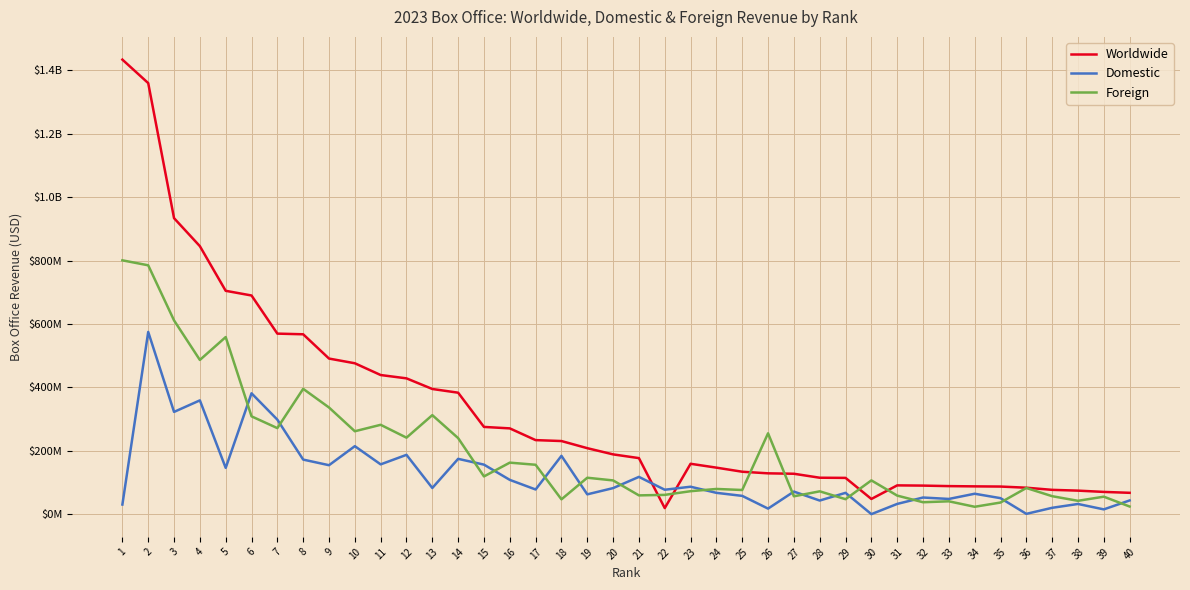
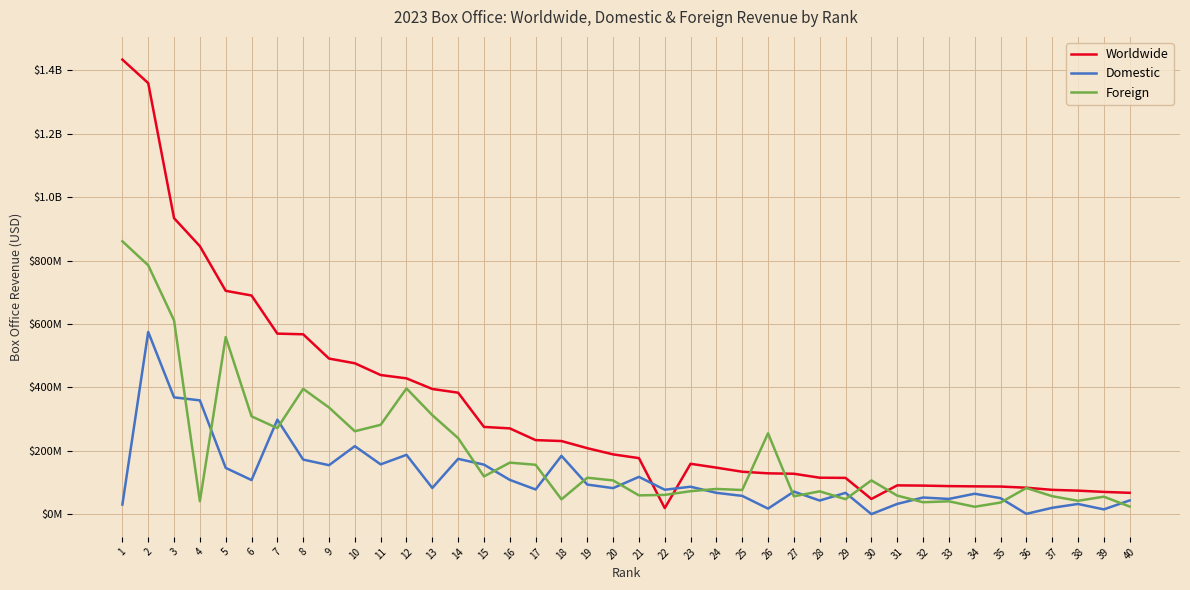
  {
    "Worldwide": {
      "1": "$1430000000",
      "2": "$1360000000",
      "3": "$930000000",
      "4": "$850000000",
      "5": "$700000000",
      "6": "$690000000",
      "7": "$570000000",
      "8": "$570000000",
      "9": "$490000000",
      "10": "$480000000",
      "11": "$440000000",
      "12": "$430000000",
      "13": "$390000000",
      "14": "$380000000",
      "15": "$280000000",
      "16": "$270000000",
      "17": "$230000000",
      "18": "$230000000",
      "19": "$210000000",
      "20": "$190000000",
      "21": "$180000000",
      "22": "$20000000",
      "23": "$160000000",
      "24": "$150000000",
      "25": "$130000000",
      "26": "$130000000",
      "27": "$130000000",
      "28": "$110000000",
      "29": "$110000000",
      "30": "$50000000",
      "31": "$90000000",
      "32": "$90000000",
      "33": "$90000000",
      "34": "$90000000",
      "35": "$90000000",
      "37": "$80000000",
      "38": "$70000000",
      "39": "$70000000",
      "40": "$70000000"
    },
    "Domestic": {
      "1": "$30000000",
      "2": "$570000000",
-     "3": "$320000000",
+     "3": "$370000000",
      "4": "$360000000",
      "5": "$150000000",
-     "6": "$380000000",
+     "6": "$110000000",
      "7": "$300000000",
      "8": "$170000000",
      "9": "$150000000",
      "10": "$210000000",
      "11": "$160000000",
      "12": "$190000000",
      "13": "$80000000",
      "14": "$170000000",
      "15": "$160000000",
      "16": "$110000000",
      "17": "$80000000",
      "18": "$180000000",
-     "19": "$60000000",
+     "19": "$90000000",
      "20": "$80000000",
      "21": "$120000000",
      "22": "$80000000",
      "23": "$90000000",
      "24": "$70000000",
      "25": "$60000000",
      "26": "$20000000",
      "27": "$70000000",
      "28": "$40000000",
      "29": "$70000000",
      "30": "$0",
      "31": "$30000000",
      "32": "$50000000",
      "34": "$60000000",
      "35": "$50000000",
      "36": "$0",
      "37": "$20000000",
      "38": "$30000000",
      "39": "$20000000",
      "40": "$40000000"
    },
    "Foreign": {
-     "1": "$800000000",
+     "1": "$860000000",
      "2": "$790000000",
      "3": "$610000000",
-     "4": "$490000000",
+     "4": "$40000000",
      "5": "$560000000",
      "6": "$310000000",
      "7": "$270000000",
      "8": "$400000000",
      "9": "$340000000",
      "10": "$260000000",
      "11": "$280000000",
-     "12": "$240000000",
+     "12": "$400000000",
      "13": "$310000000",
      "14": "$240000000",
      "15": "$120000000",
      "16": "$160000000",
      "17": "$160000000",
      "18": "$50000000",
      "19": "$110000000",
      "20": "$110000000",
      "21": "$60000000",
      "22": "$60000000",
      "23": "$70000000",
      "24": "$80000000",
      "25": "$80000000",
      "26": "$260000000",
      "27": "$60000000",
      "28": "$70000000",
      "29": "$50000000",
      "30": "$110000000",
      "31": "$60000000",
      "32": "$40000000",
      "34": "$20000000",
      "35": "$40000000",
      "37": "$60000000",
      "38": "$40000000",
      "39": "$60000000",
      "40": "$20000000"
    }
  }
